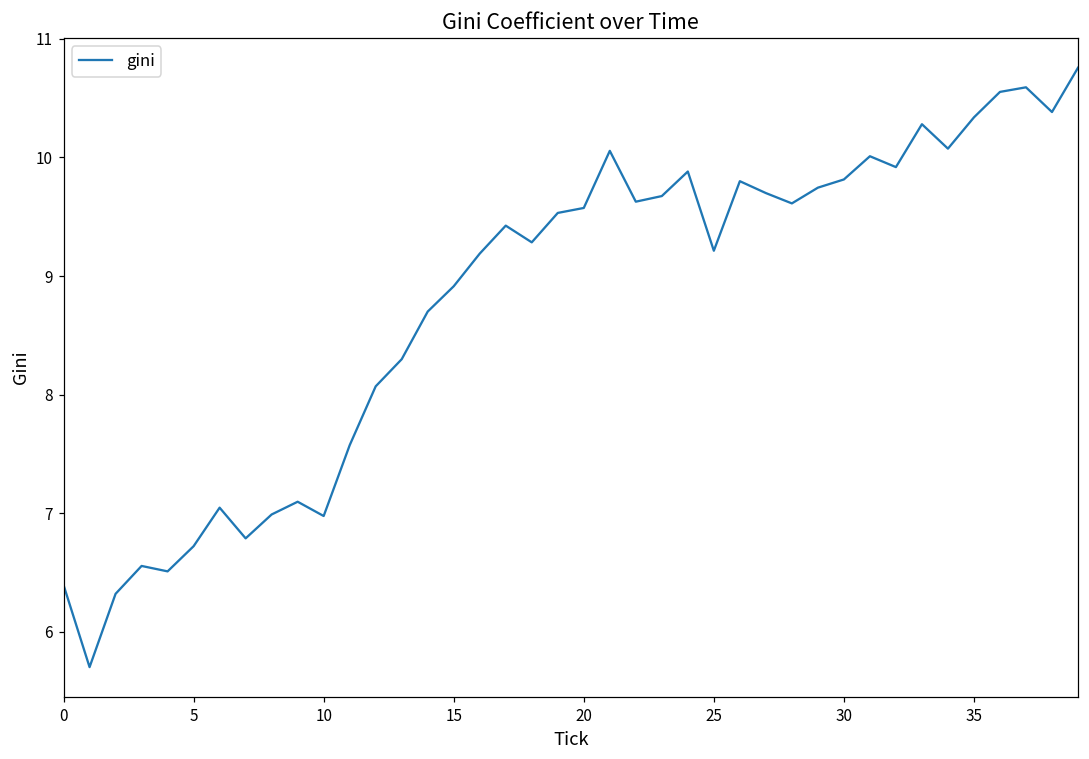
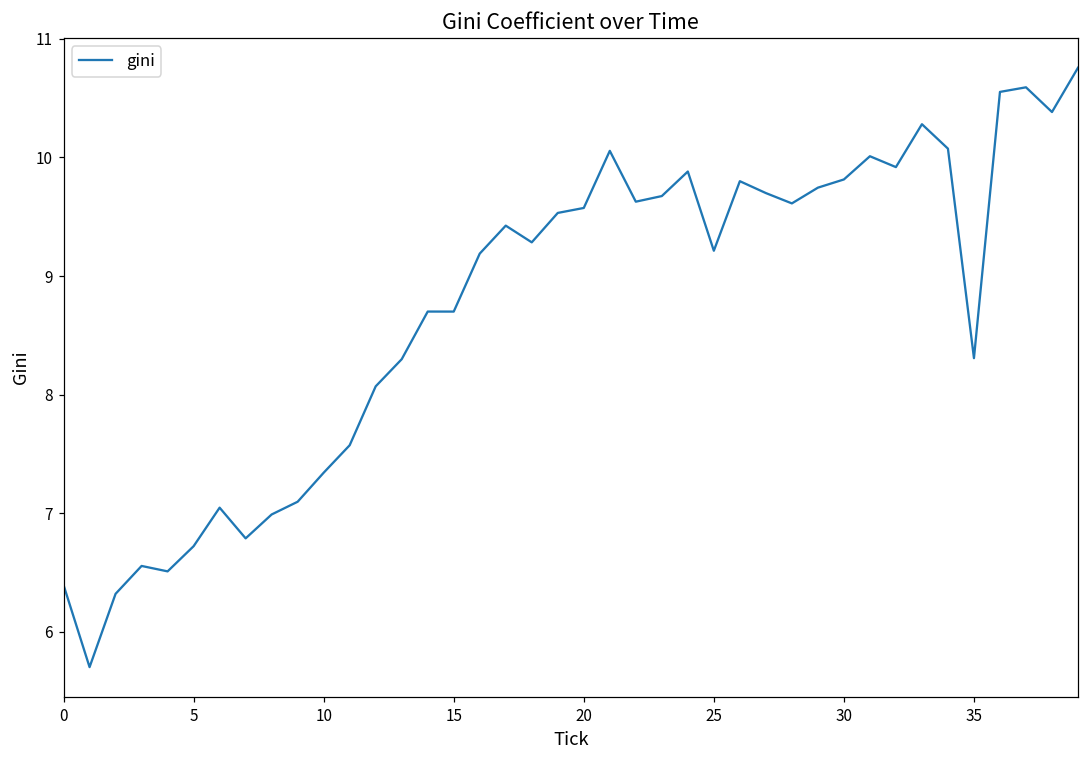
  {
    "0": 6.40,
    "5": 6.72,
-   "10": 6.98,
-   "15": 8.91,
+   "10": 7.34,
+   "15": 8.70,
    "20": 9.57,
    "25": 9.21,
    "30": 9.81,
-   "35": 10.34
+   "35": 8.31
  }
